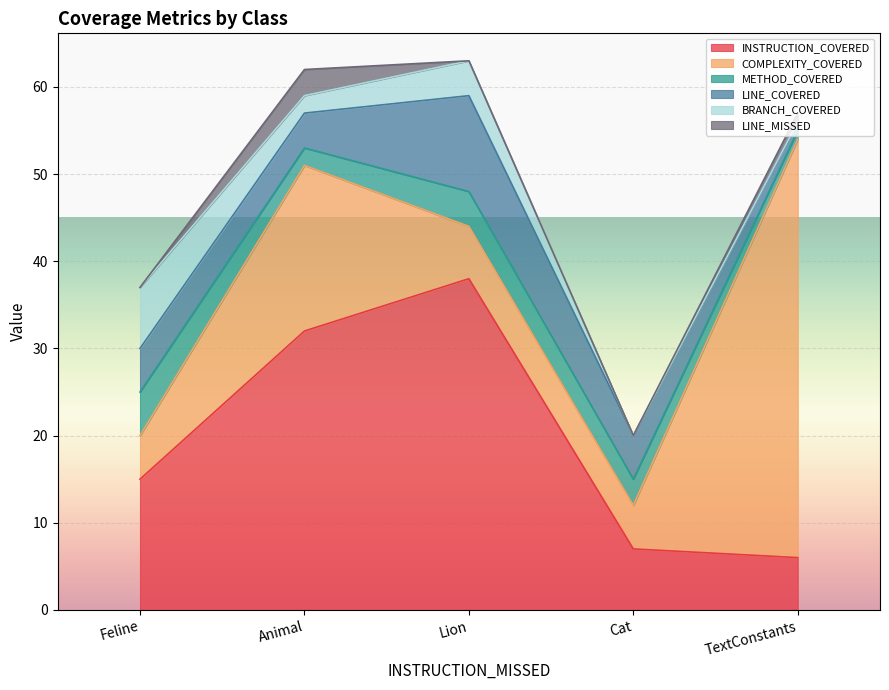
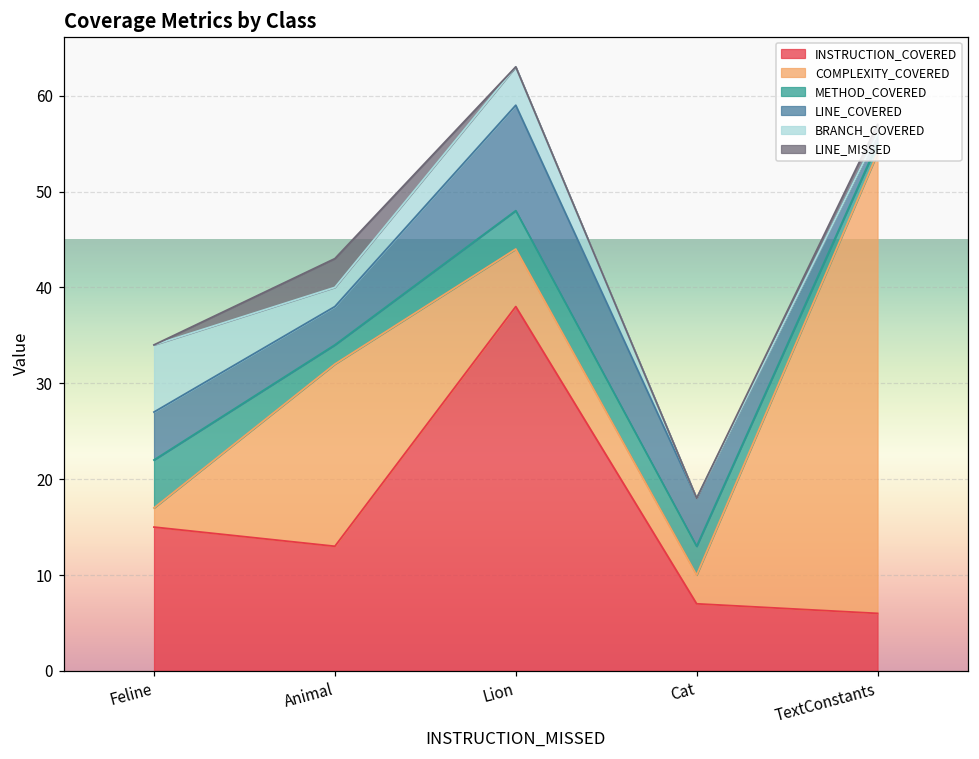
  {
    "INSTRUCTION_COVERED": {
      "Feline": 15,
-     "Animal": 32,
+     "Animal": 13,
      "Lion": 38,
      "Cat": 7,
      "TextConstants": 6
    },
    "COMPLEXITY_COVERED": {
-     "Feline": 5,
+     "Feline": 2,
      "Animal": 19,
      "Lion": 6,
-     "Cat": 5,
+     "Cat": 3,
      "TextConstants": 48
    },
    "BRANCH_COVERED": {
      "Animal": 2
    }
  }
